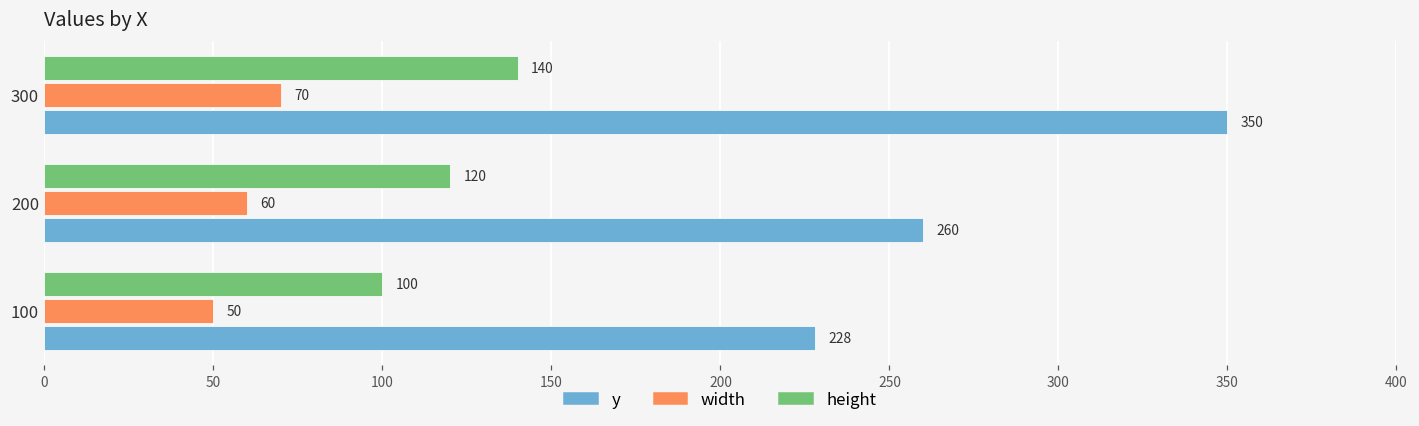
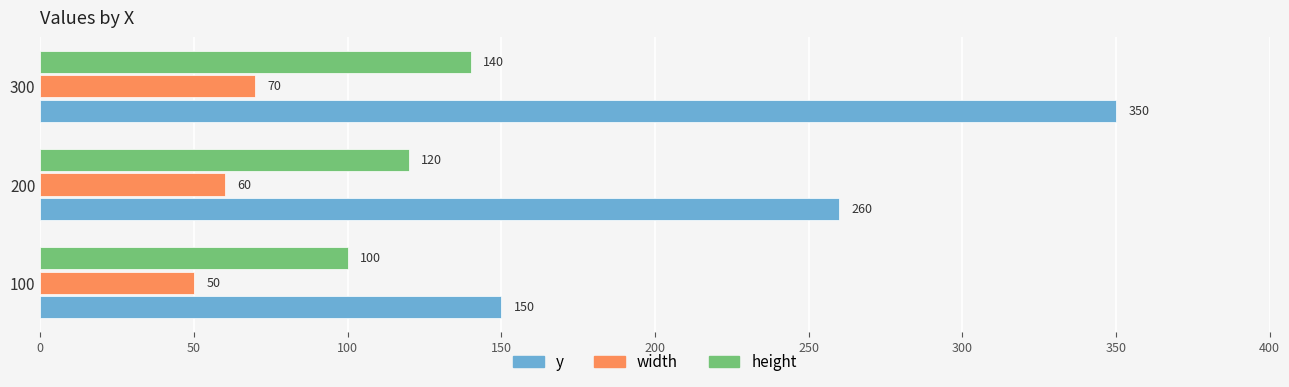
  {
    "y": {
      "300": 350,
      "200": 260,
-     "100": 228
+     "100": 150
    },
    "width": {
      "300": 70,
      "200": 60,
      "100": 50
    },
    "height": {
      "300": 140,
      "200": 120,
      "100": 100
    }
  }
